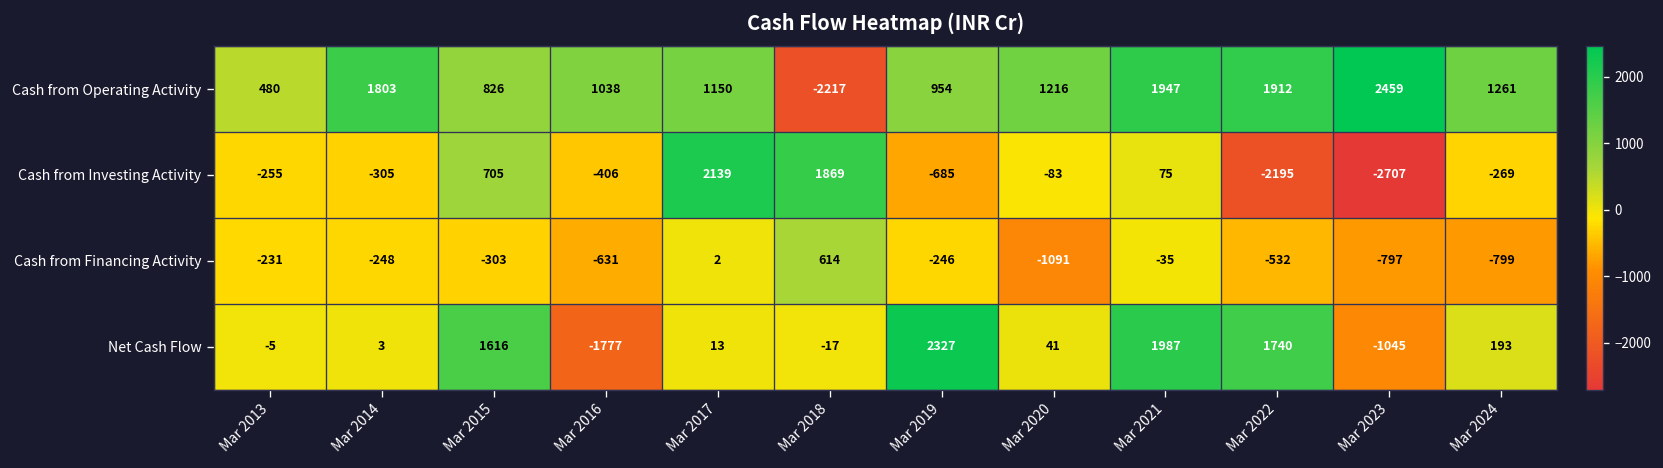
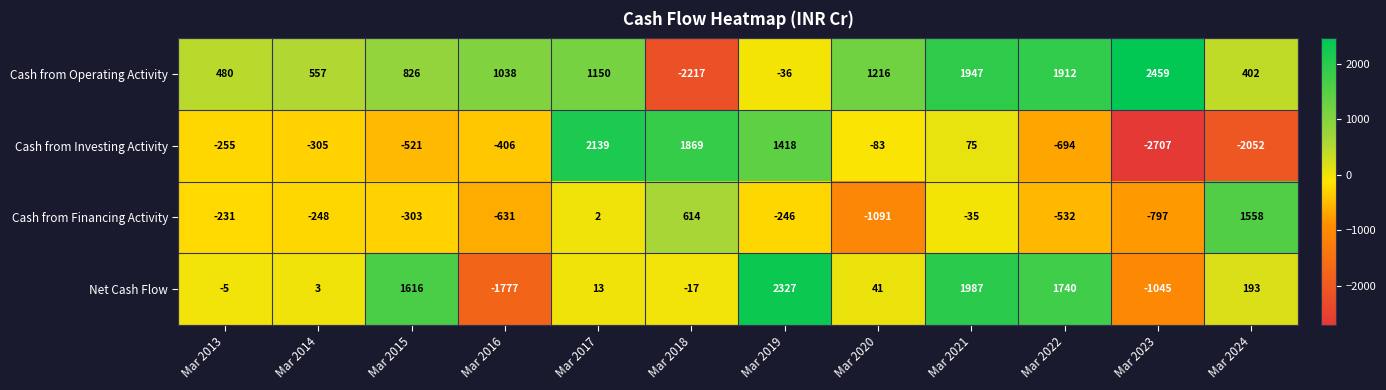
  {
    "Cash from Operating Activity": {
      "Mar 2013": 480,
-     "Mar 2014": 1803,
+     "Mar 2014": 557,
      "Mar 2015": 826,
      "Mar 2016": 1038,
      "Mar 2017": 1150,
      "Mar 2018": -2217,
-     "Mar 2019": 954,
+     "Mar 2019": -36,
      "Mar 2020": 1216,
      "Mar 2021": 1947,
      "Mar 2022": 1912,
      "Mar 2023": 2459,
-     "Mar 2024": 1261
+     "Mar 2024": 402
    },
    "Cash from Investing Activity": {
      "Mar 2013": -255,
      "Mar 2014": -305,
-     "Mar 2015": 705,
+     "Mar 2015": -521,
      "Mar 2016": -406,
      "Mar 2017": 2139,
      "Mar 2018": 1869,
-     "Mar 2019": -685,
+     "Mar 2019": 1418,
      "Mar 2020": -83,
      "Mar 2021": 75,
-     "Mar 2022": -2195,
+     "Mar 2022": -694,
      "Mar 2023": -2707,
-     "Mar 2024": -269
+     "Mar 2024": -2052
    },
    "Cash from Financing Activity": {
      "Mar 2013": -231,
      "Mar 2014": -248,
      "Mar 2015": -303,
      "Mar 2016": -631,
      "Mar 2017": 2,
      "Mar 2018": 614,
      "Mar 2019": -246,
      "Mar 2020": -1091,
      "Mar 2021": -35,
      "Mar 2022": -532,
      "Mar 2023": -797,
-     "Mar 2024": -799
+     "Mar 2024": 1558
    },
    "Net Cash Flow": {
      "Mar 2013": -5,
      "Mar 2014": 3,
      "Mar 2015": 1616,
      "Mar 2016": -1777,
      "Mar 2017": 13,
      "Mar 2018": -17,
      "Mar 2019": 2327,
      "Mar 2020": 41,
      "Mar 2021": 1987,
      "Mar 2022": 1740,
      "Mar 2023": -1045,
      "Mar 2024": 193
    }
  }
